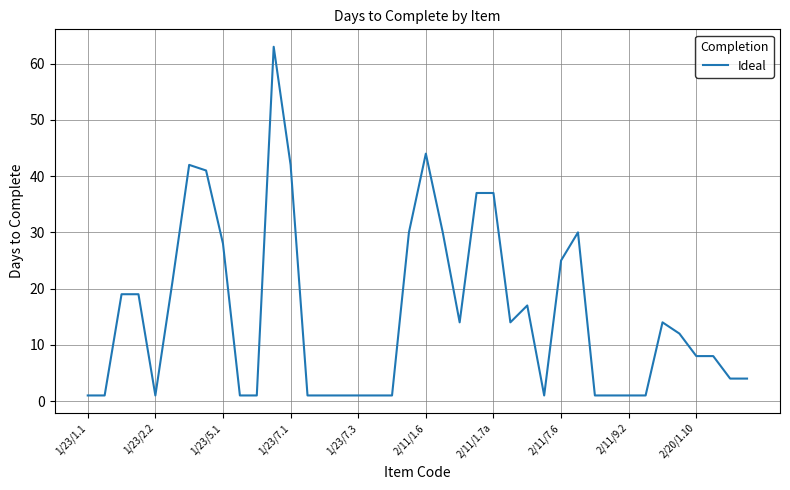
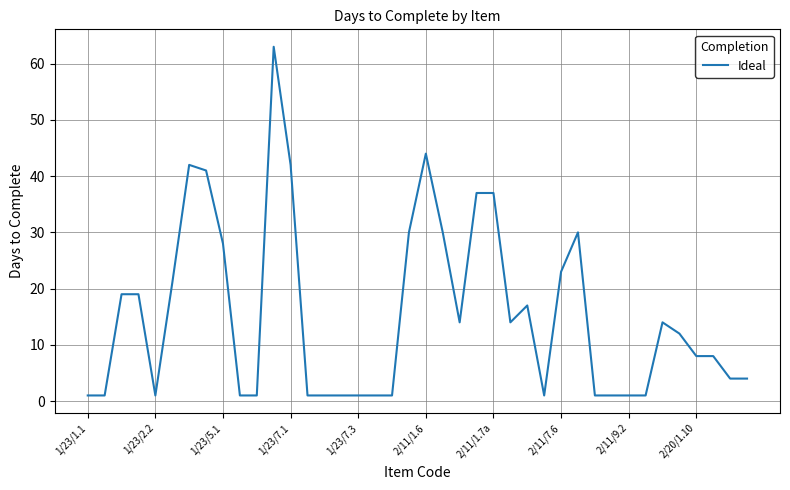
  {
    "1/23/1.1": 1,
    "1/23/2.2": 1,
    "1/23/5.1": 28,
    "1/23/7.1": 42,
    "1/23/7.3": 1,
    "2/11/1.6": 44,
    "2/11/1.7a": 37,
-   "2/11/7.6": 25,
+   "2/11/7.6": 23,
    "2/11/9.2": 1,
    "2/20/1.10": 8
  }
